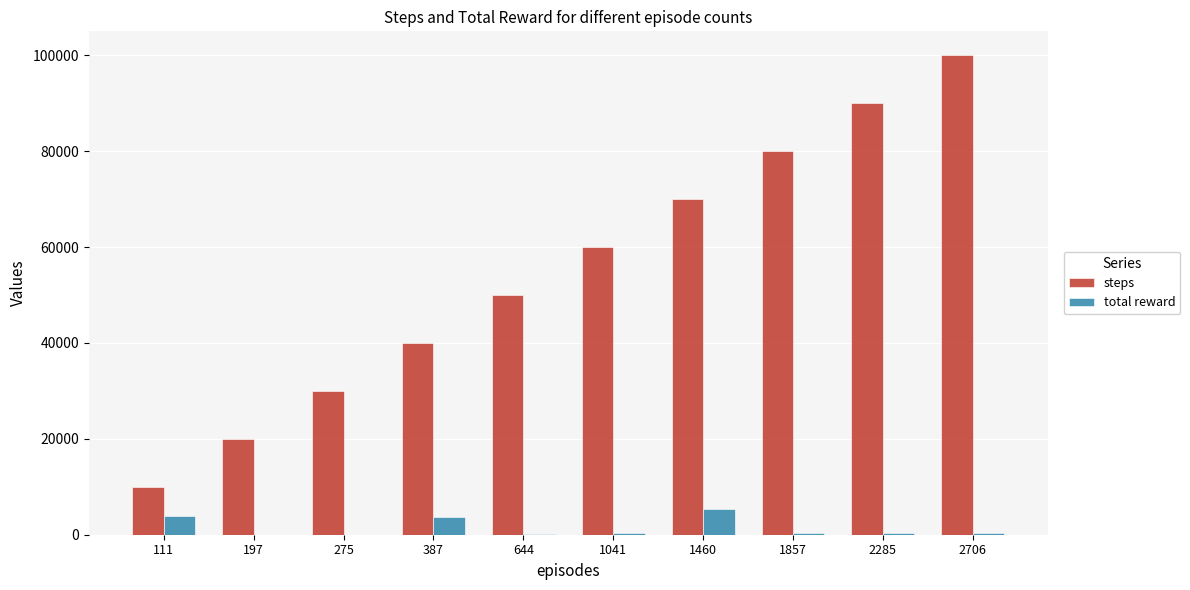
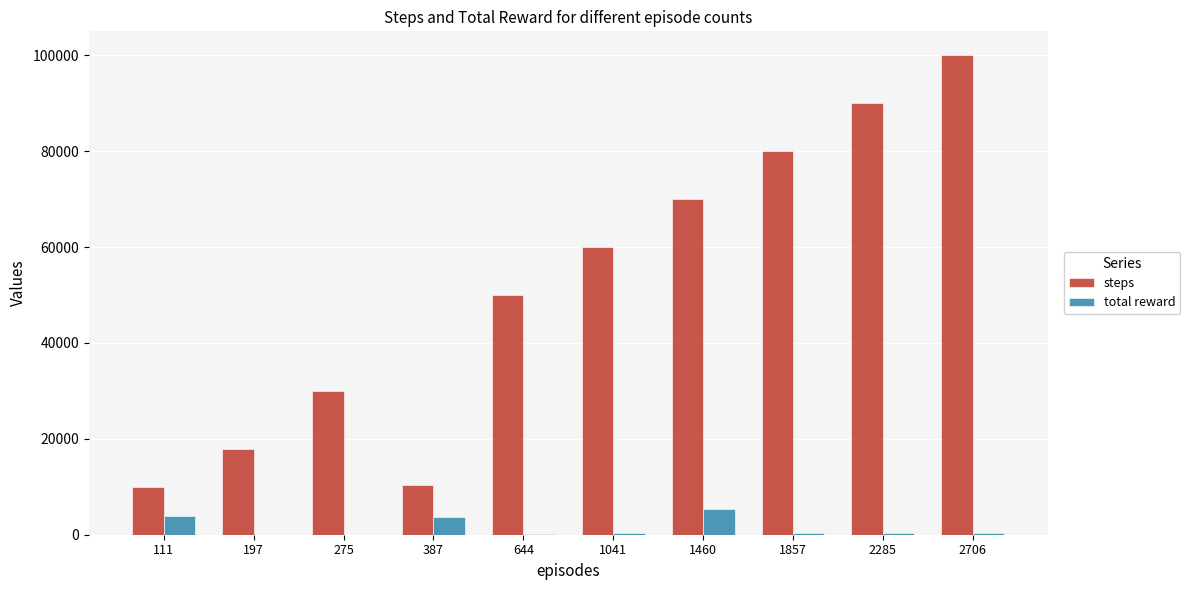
  {
    "steps": {
      "111": 10000,
-     "197": 20000,
+     "197": 18000,
      "275": 30000,
-     "387": 40000,
+     "387": 10000,
      "644": 50000,
      "1041": 60000,
      "1460": 70000,
      "1857": 80000,
      "2285": 90000,
      "2706": 100000
    },
    "total reward": {
      "111": 4000,
      "387": 4000,
      "1460": 5000
    }
  }
